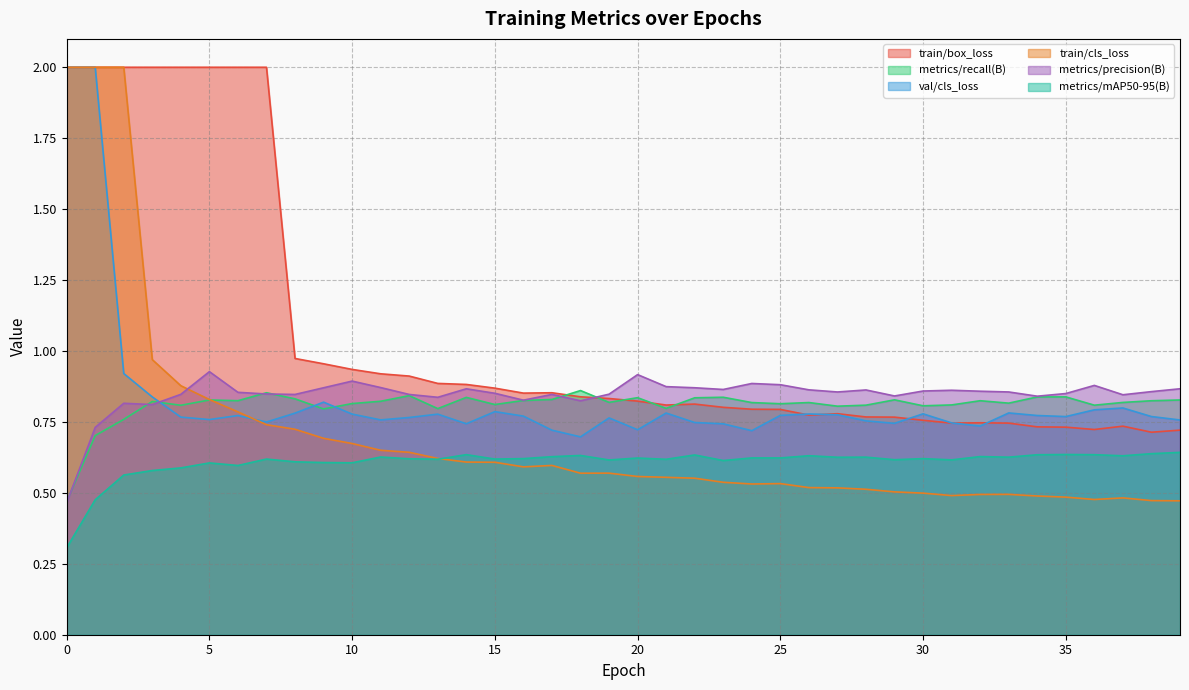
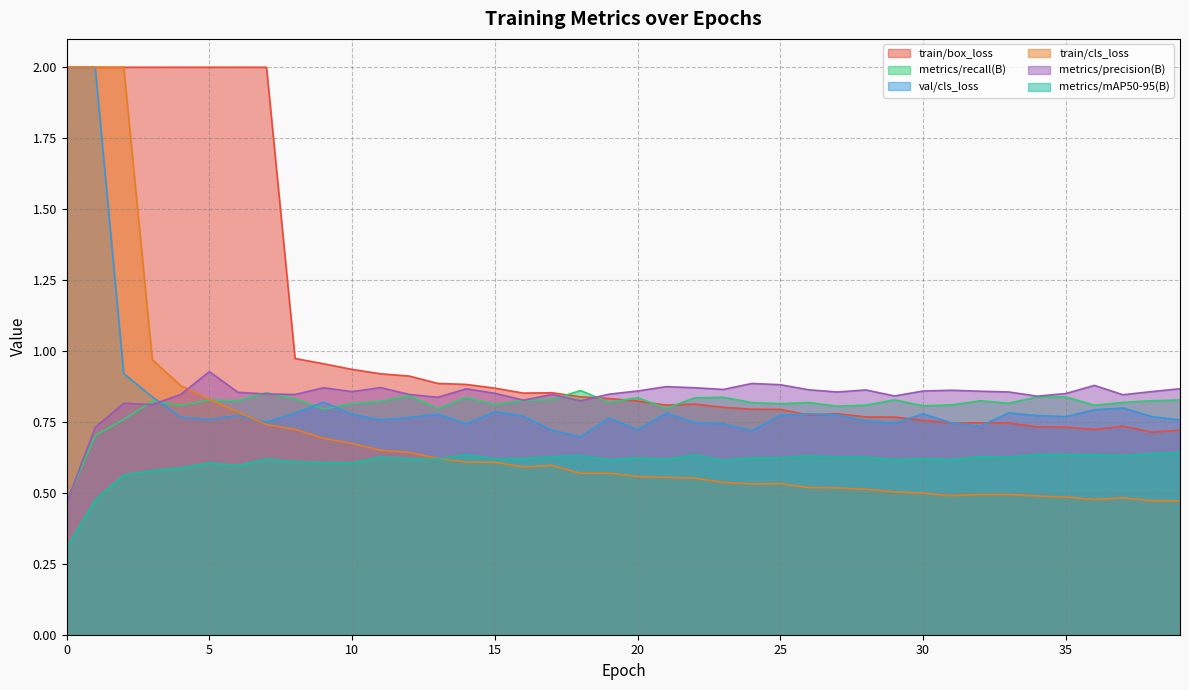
  {
    "metrics/precision(B)": {
      "5": 0.93,
-     "10": 0.89,
+     "10": 0.86,
      "15": 0.85,
-     "20": 0.92,
+     "20": 0.86,
      "25": 0.88,
      "30": 0.86,
      "35": 0.85
    }
  }
